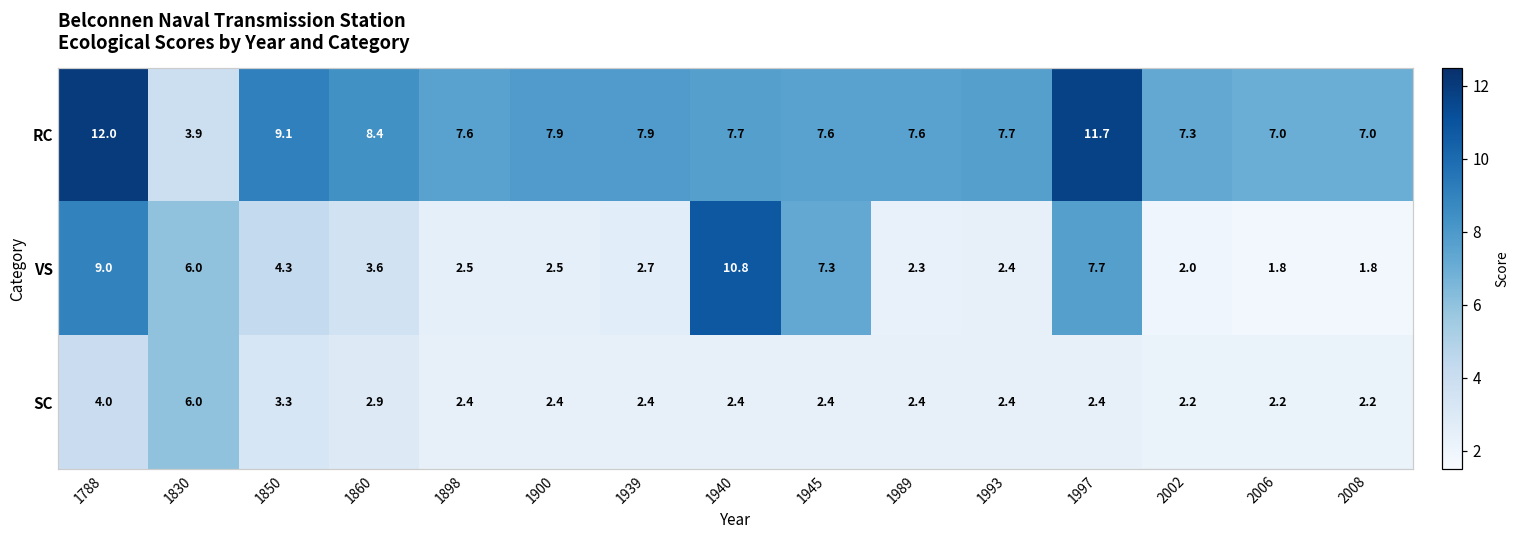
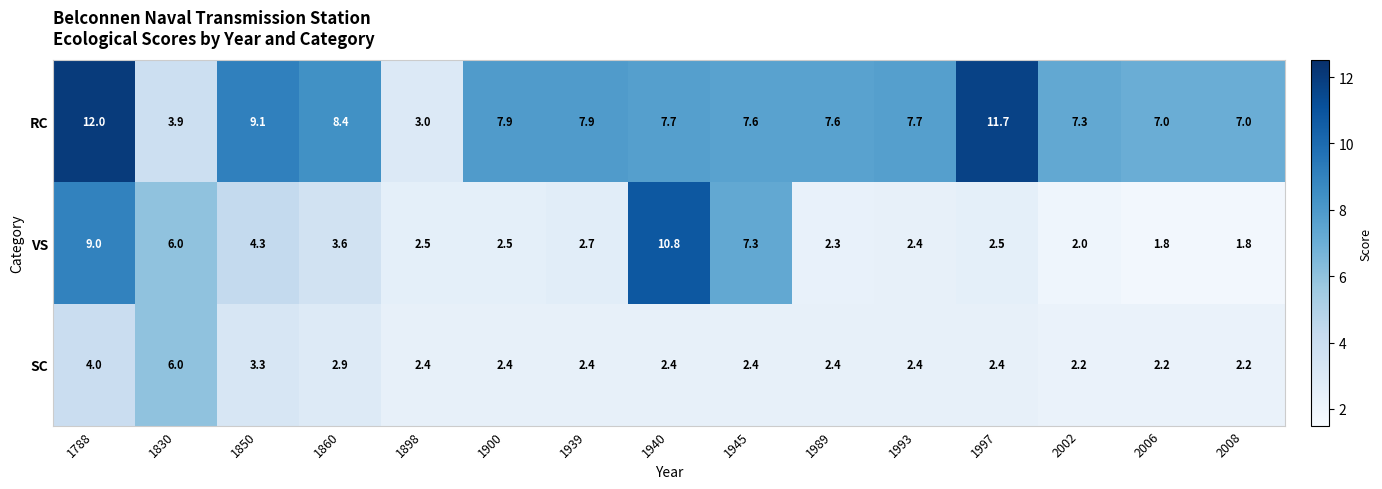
  {
    "RC": {
      "1788": 12.0,
      "1830": 3.9,
      "1850": 9.1,
      "1860": 8.4,
-     "1898": 7.6,
+     "1898": 3.0,
      "1900": 7.9,
      "1939": 7.9,
      "1940": 7.7,
      "1945": 7.6,
      "1989": 7.6,
      "1993": 7.7,
      "1997": 11.7,
      "2002": 7.3,
      "2006": 7.0,
      "2008": 7.0
    },
    "VS": {
      "1788": 9.0,
      "1830": 6.0,
      "1850": 4.3,
      "1860": 3.6,
      "1898": 2.5,
      "1900": 2.5,
      "1939": 2.7,
      "1940": 10.8,
      "1945": 7.3,
      "1989": 2.3,
      "1993": 2.4,
-     "1997": 7.7,
+     "1997": 2.5,
      "2002": 2.0,
      "2006": 1.8,
      "2008": 1.8
    },
    "SC": {
      "1788": 4.0,
      "1830": 6.0,
      "1850": 3.3,
      "1860": 2.9,
      "1898": 2.4,
      "1900": 2.4,
      "1939": 2.4,
      "1940": 2.4,
      "1945": 2.4,
      "1989": 2.4,
      "1993": 2.4,
      "1997": 2.4,
      "2002": 2.2,
      "2006": 2.2,
      "2008": 2.2
    }
  }
